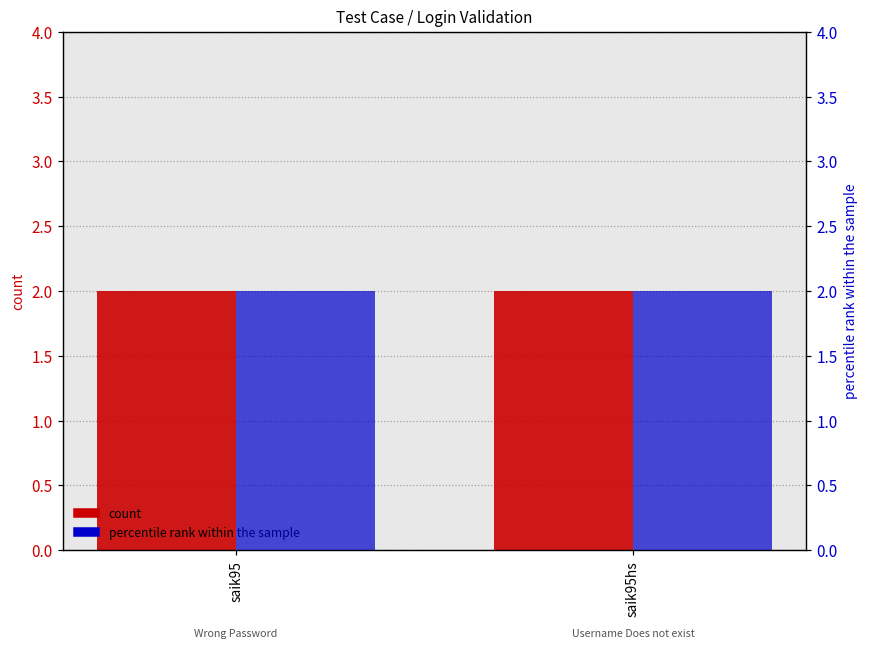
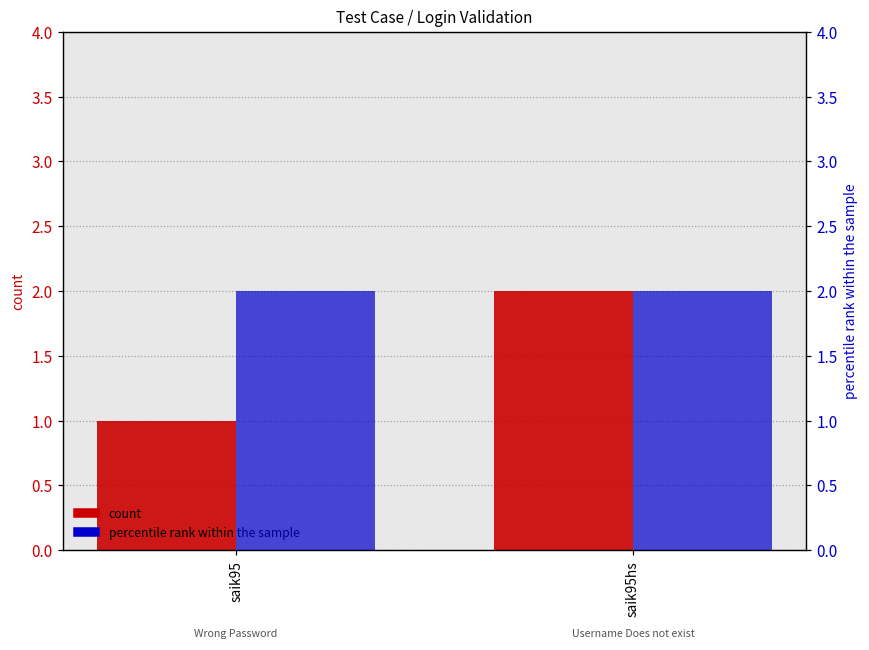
  {
    "count": {
-     "saik95": 2,
+     "saik95": 1,
      "saik95hs": 2
    },
    "percentile rank within the sample": {
      "saik95": 2.00,
      "saik95hs": 2.00
    }
  }
